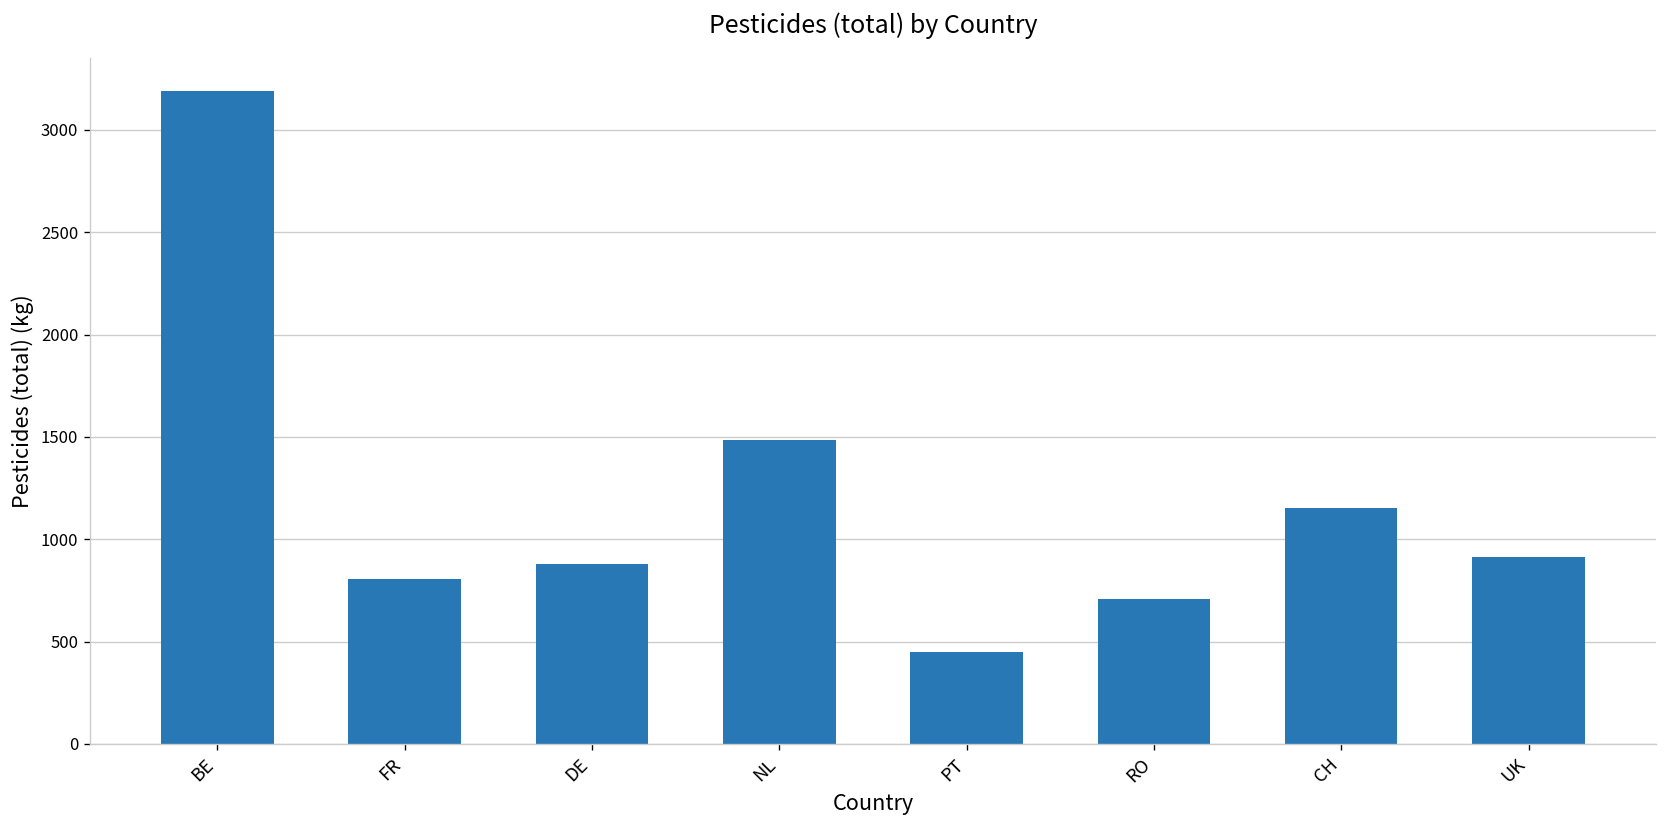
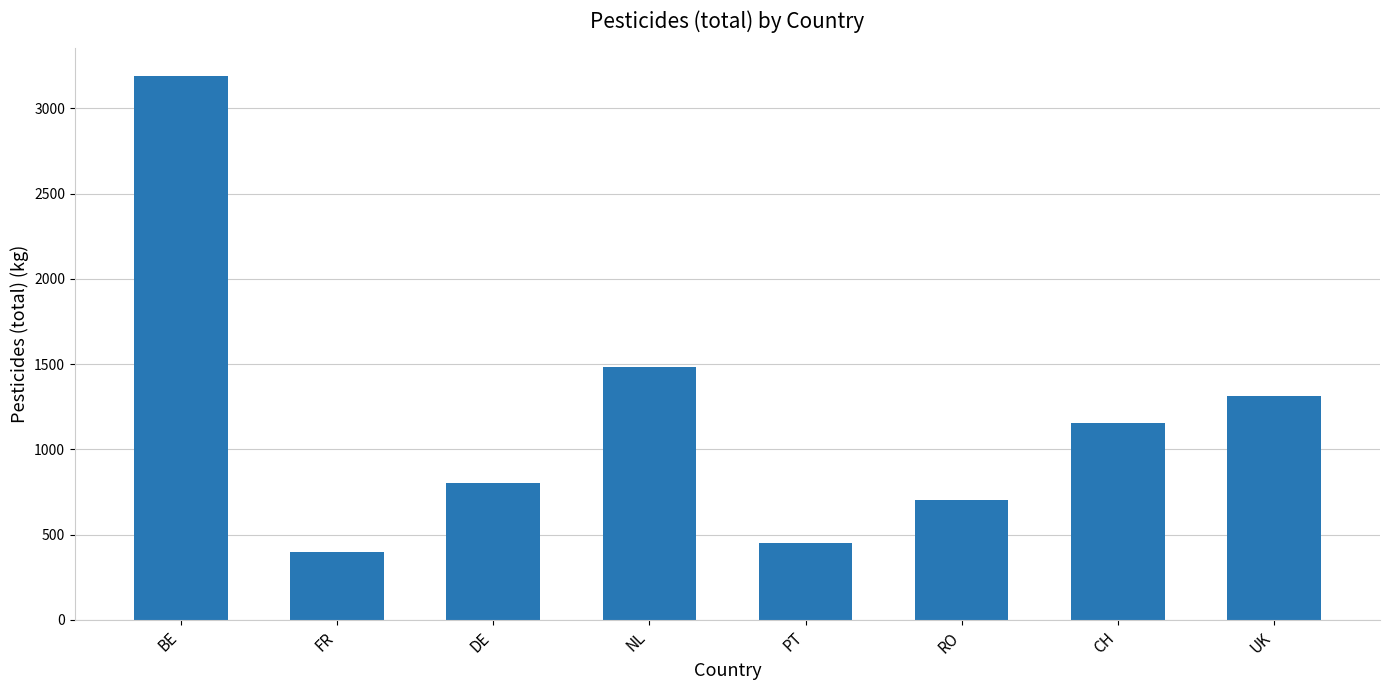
  {
    "BE": 3190,
-   "FR": 810,
-   "DE": 880,
+   "FR": 400,
+   "DE": 800,
    "NL": 1490,
    "PT": 450,
    "RO": 710,
    "CH": 1150,
-   "UK": 910
+   "UK": 1310
  }
